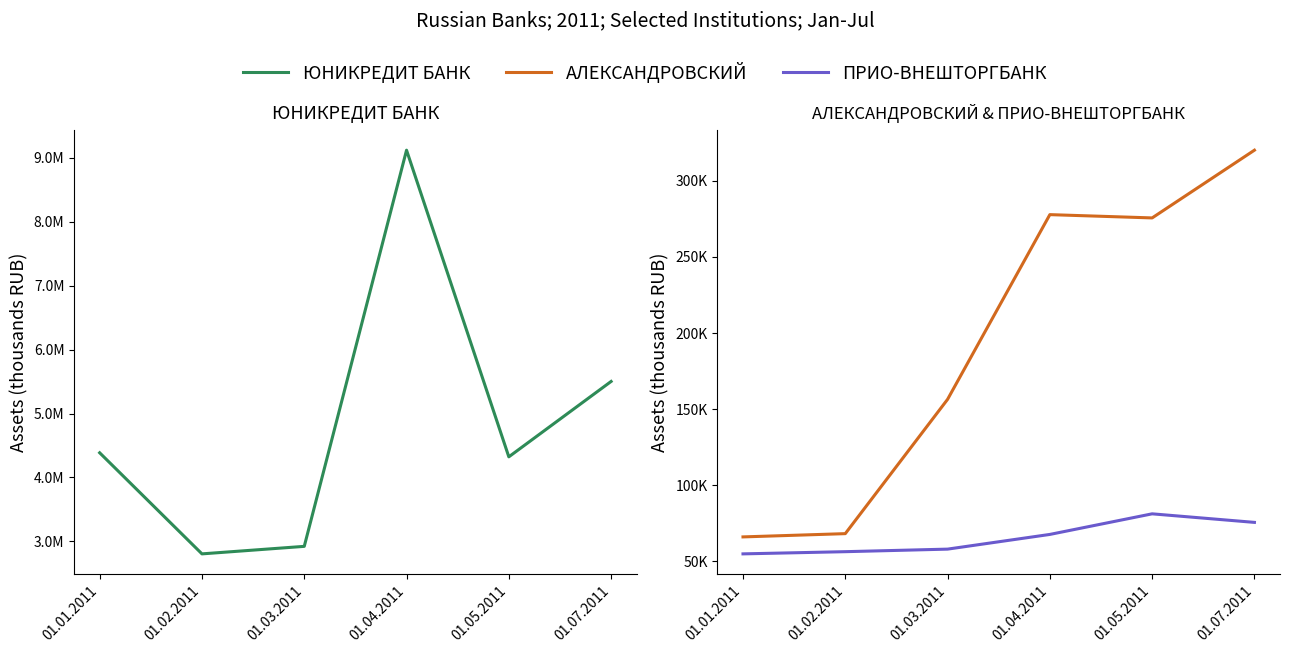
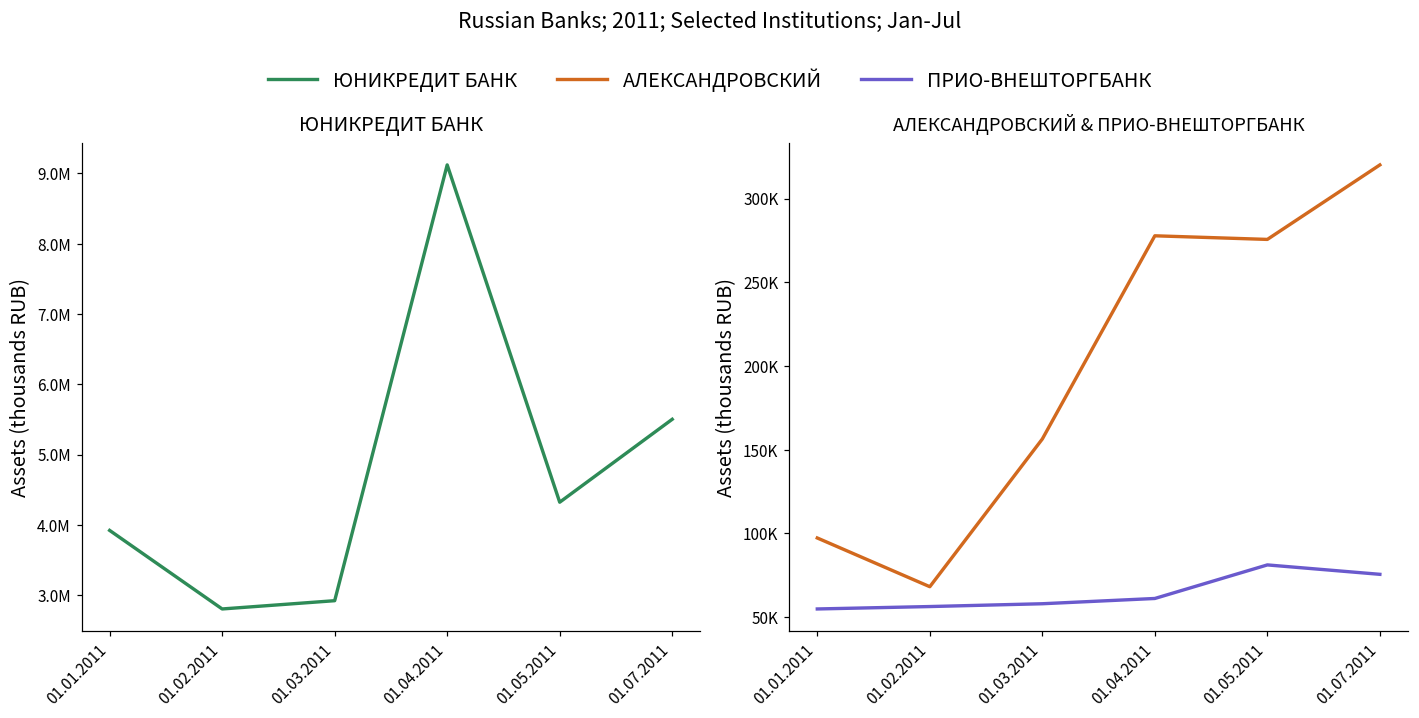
  {
    "ЮНИКРЕДИТ БАНК": {
-     "01.01.2011": 4400000,
+     "01.01.2011": 3900000,
      "01.02.2011": 2800000,
      "01.03.2011": 2900000,
      "01.04.2011": 9100000,
      "01.05.2011": 4300000,
      "01.07.2011": 5500000
    },
    "АЛЕКСАНДРОВСКИЙ & ПРИО-ВНЕШТОРГБАНК": {
      "АЛЕКСАНДРОВСКИЙ": {
-       "01.01.2011": 66000,
+       "01.01.2011": 97000,
        "01.02.2011": 68000,
        "01.03.2011": 156000,
        "01.04.2011": 278000,
        "01.05.2011": 276000,
        "01.07.2011": 320000
      },
      "ПРИО-ВНЕШТОРГБАНК": {
        "01.01.2011": 55000,
        "01.02.2011": 56000,
        "01.03.2011": 58000,
-       "01.04.2011": 68000,
+       "01.04.2011": 61000,
        "01.05.2011": 81000,
        "01.07.2011": 76000
      }
    }
  }
